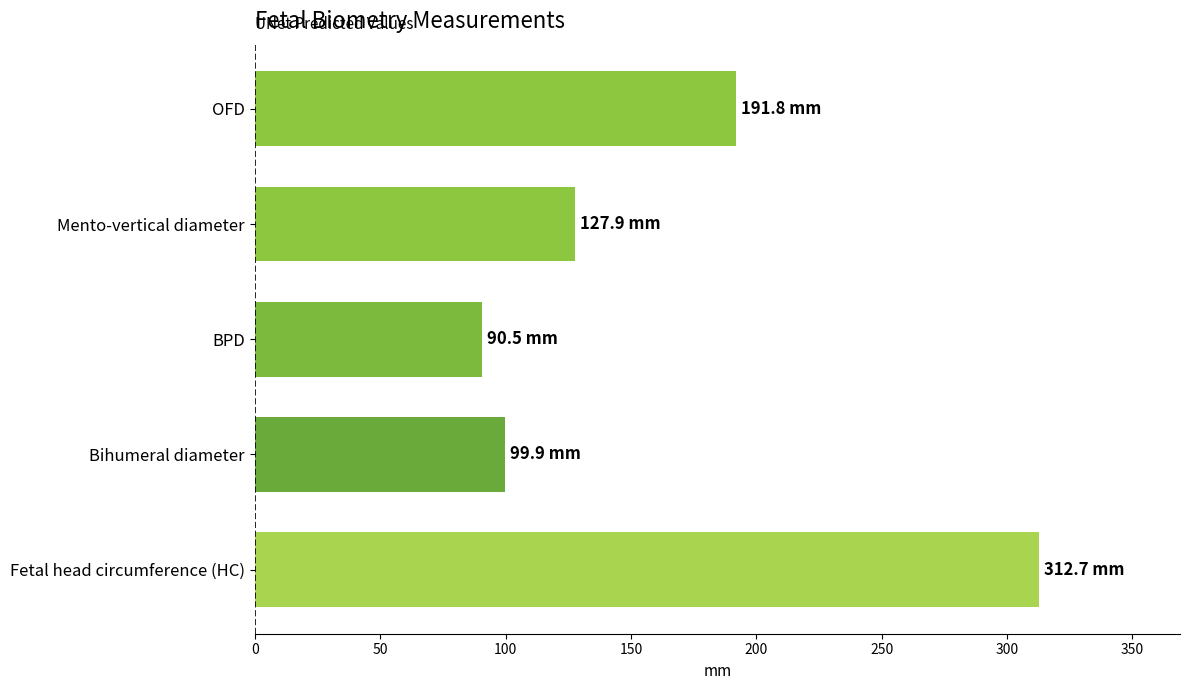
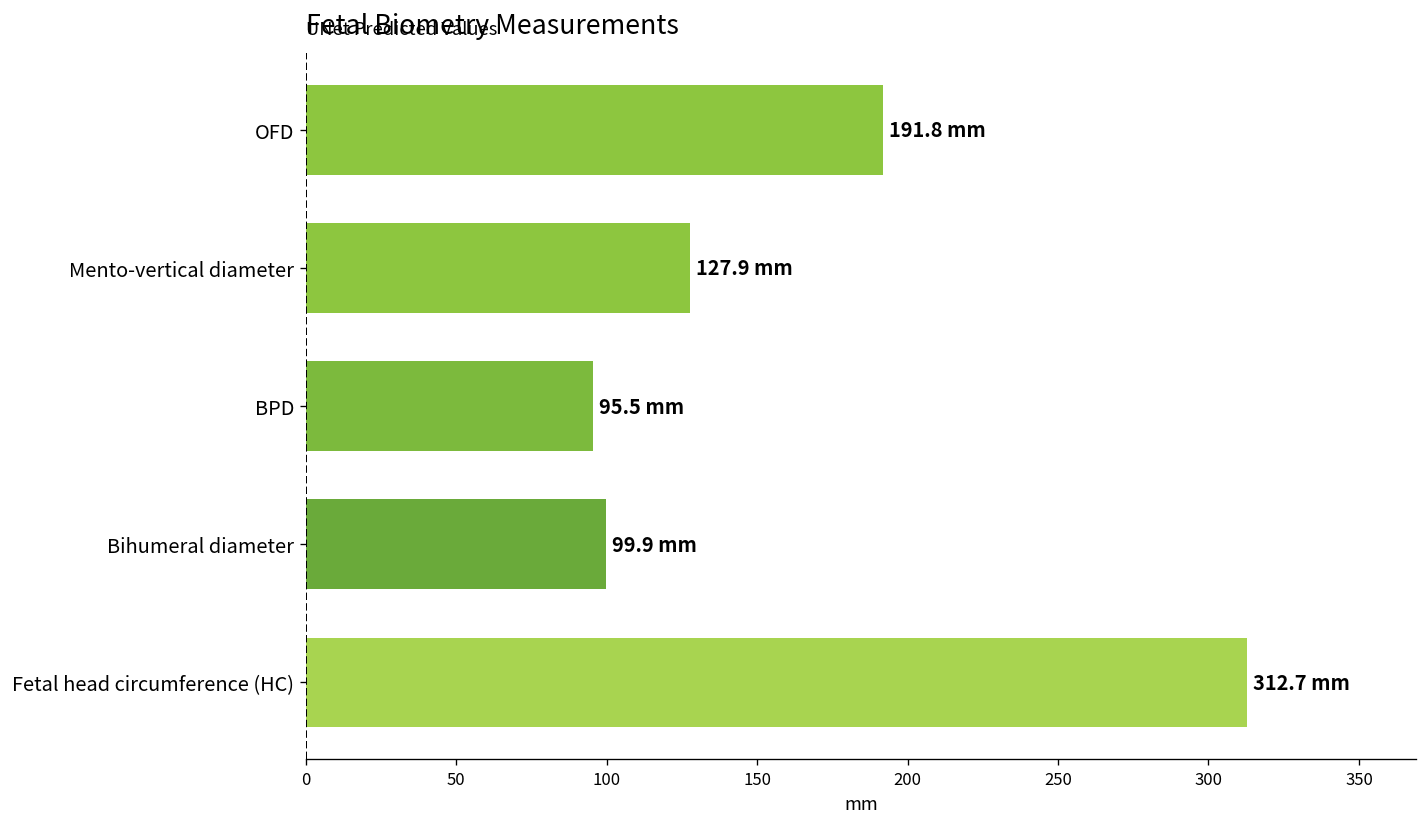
  {
    "OFD": 191.8,
    "Mento-vertical diameter": 127.9,
-   "BPD": 90.5,
+   "BPD": 95.5,
    "Bihumeral diameter": 99.9,
    "Fetal head circumference (HC)": 312.7
  }
